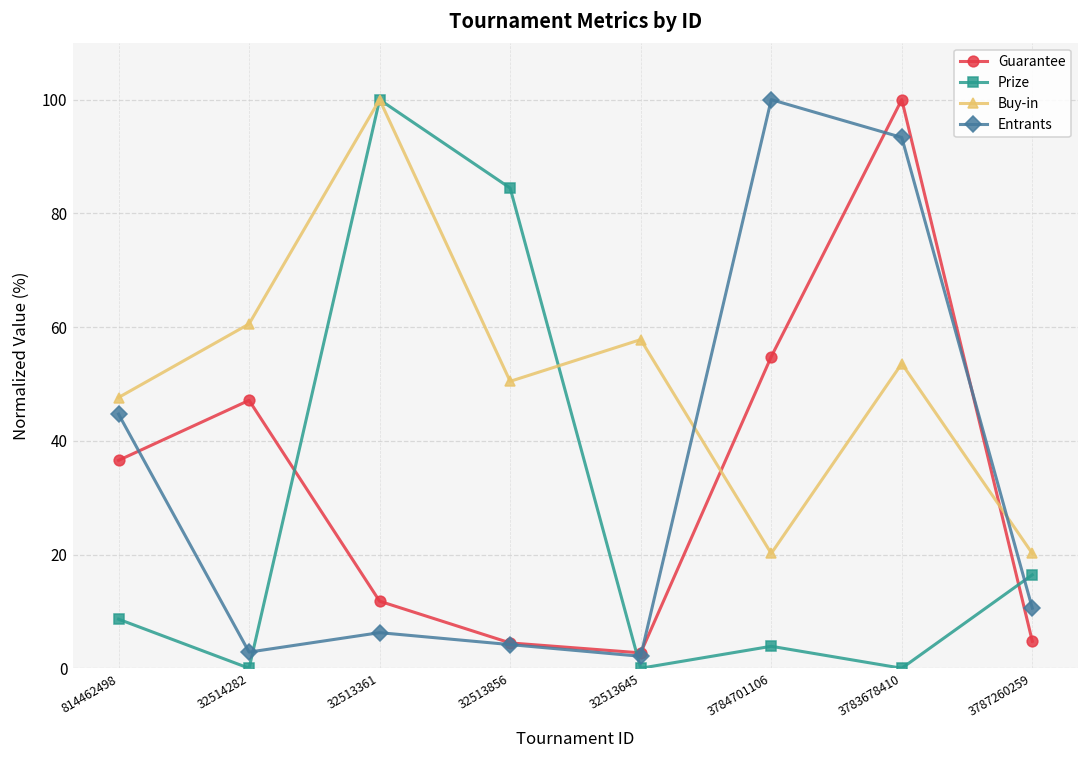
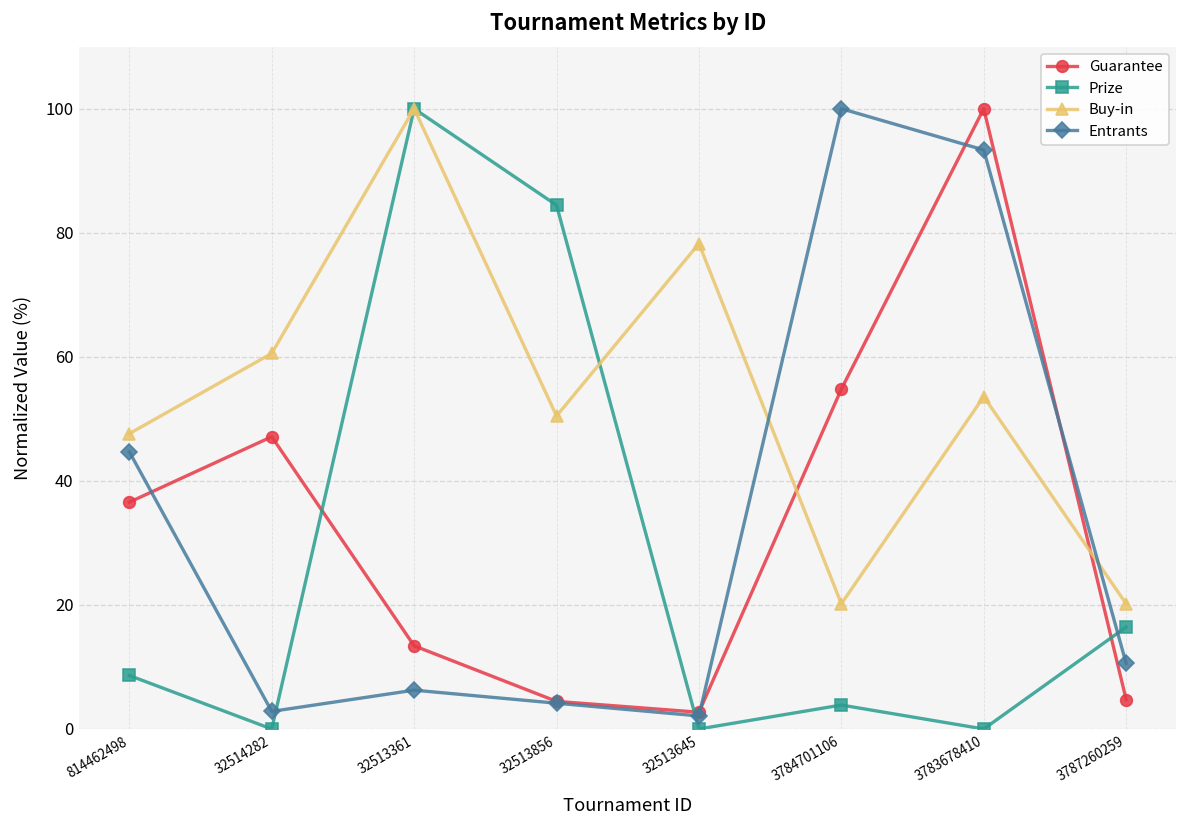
  {
    "Guarantee": {
      "814462498": 37,
      "32514282": 47,
-     "32513361": 12,
+     "32513361": 13,
      "32513645": 3,
      "3784701106": 55,
      "3783678410": 100,
      "3787260259": 5
    },
    "Buy-in": {
      "814462498": 48,
      "32514282": 61,
      "32513856": 50,
-     "32513645": 58,
+     "32513645": 78,
      "3784701106": 20,
      "3783678410": 54,
      "3787260259": 20
    }
  }
